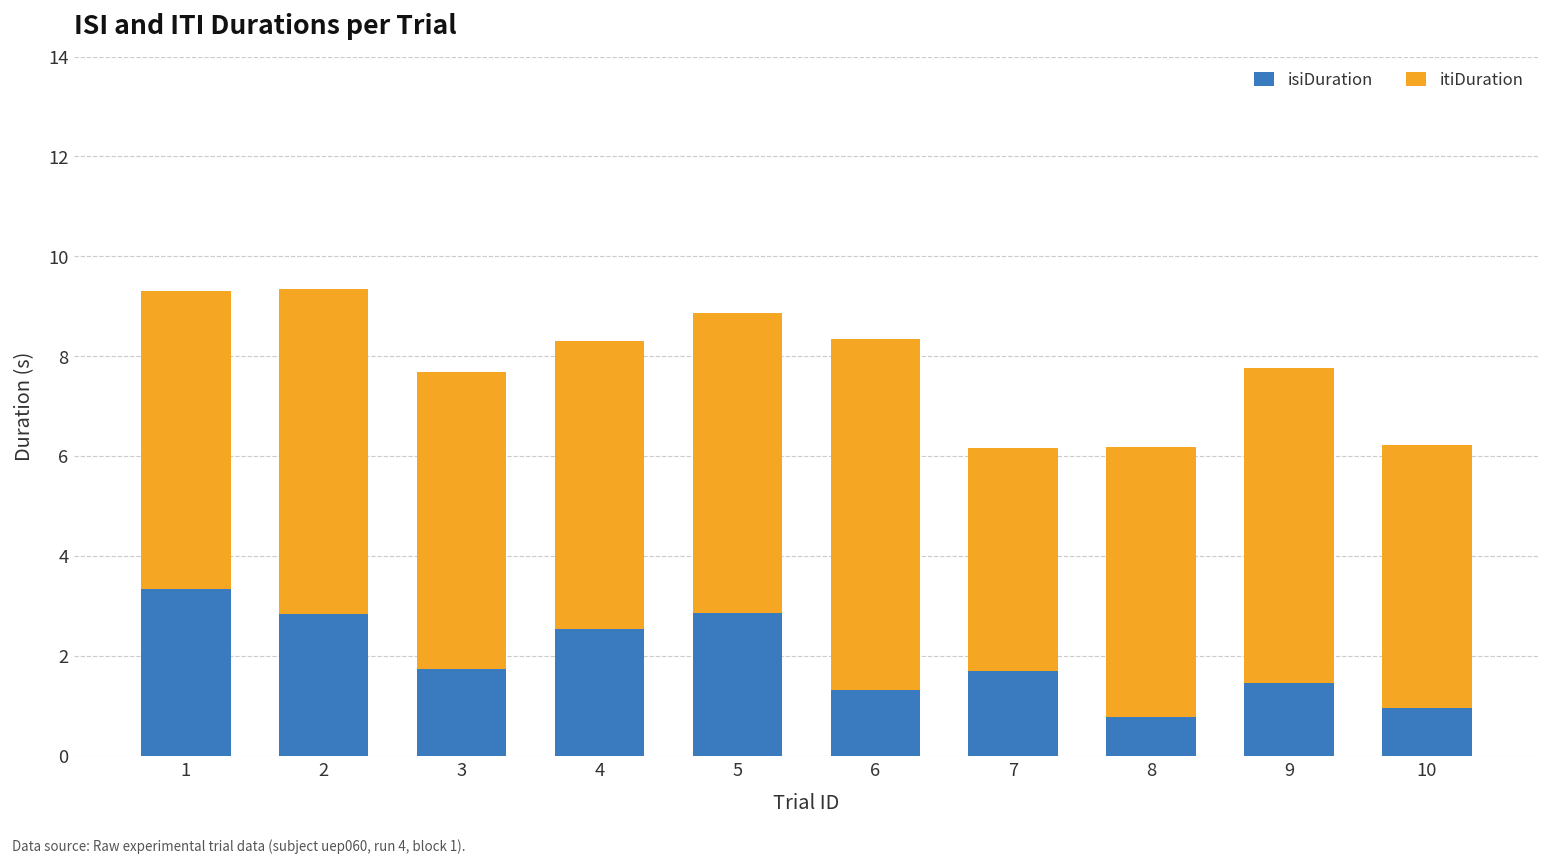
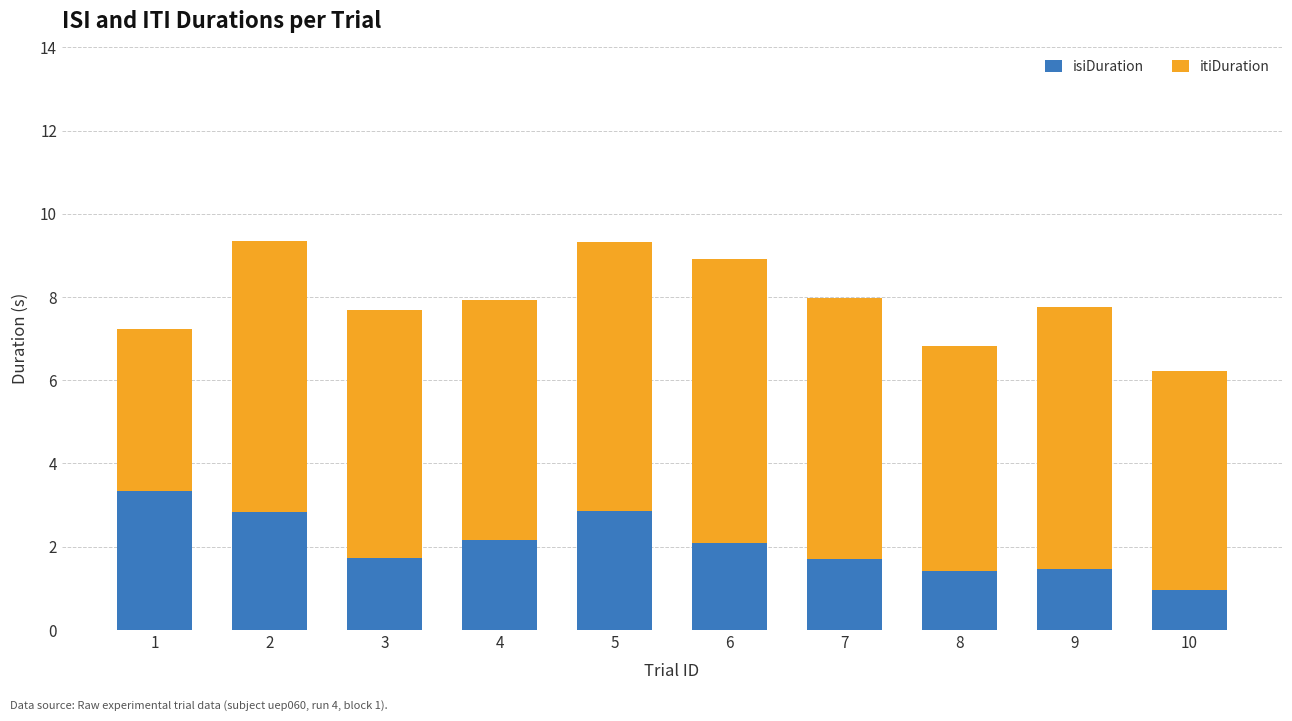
  {
    "isiDuration": {
      "1": 3.3,
      "2": 2.8,
      "3": 1.7,
-     "4": 2.5,
+     "4": 2.2,
      "5": 2.9,
-     "6": 1.3,
+     "6": 2.1,
      "7": 1.7,
-     "8": 0.8,
+     "8": 1.4,
      "9": 1.5,
      "10": 1.0
    },
    "itiDuration": {
-     "1": 6.0,
+     "1": 3.9,
      "2": 6.5,
      "3": 6.0,
      "4": 5.8,
-     "5": 6.0,
-     "6": 7.0,
-     "7": 4.5,
+     "5": 6.5,
+     "6": 6.8,
+     "7": 6.3,
      "8": 5.4,
      "9": 6.3,
      "10": 5.3
    }
  }
